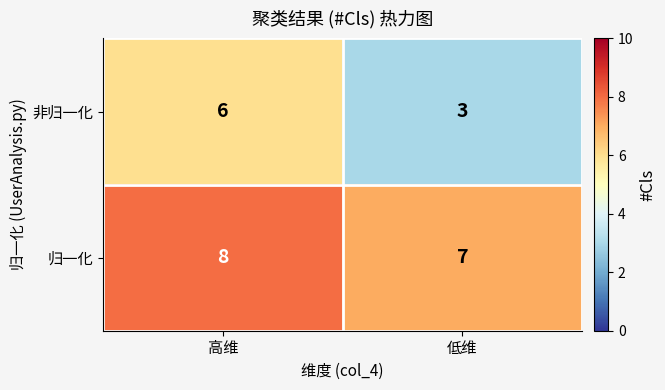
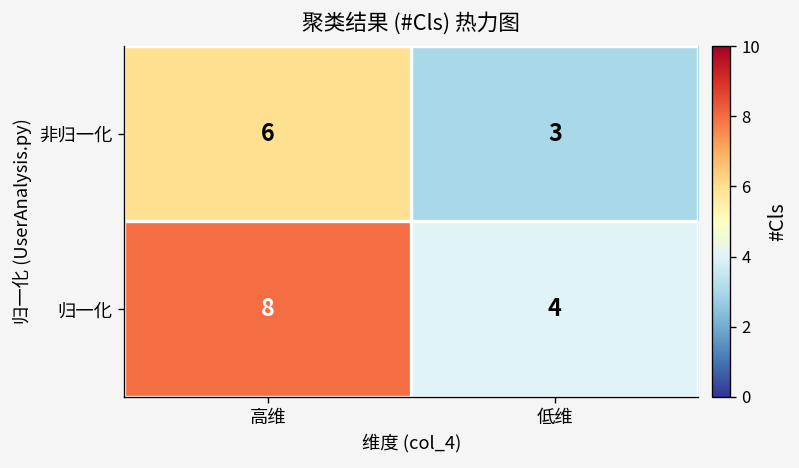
  {
    "非归一化": {
      "高维": 6,
      "低维": 3
    },
    "归一化": {
      "高维": 8,
-     "低维": 7
+     "低维": 4
    }
  }
